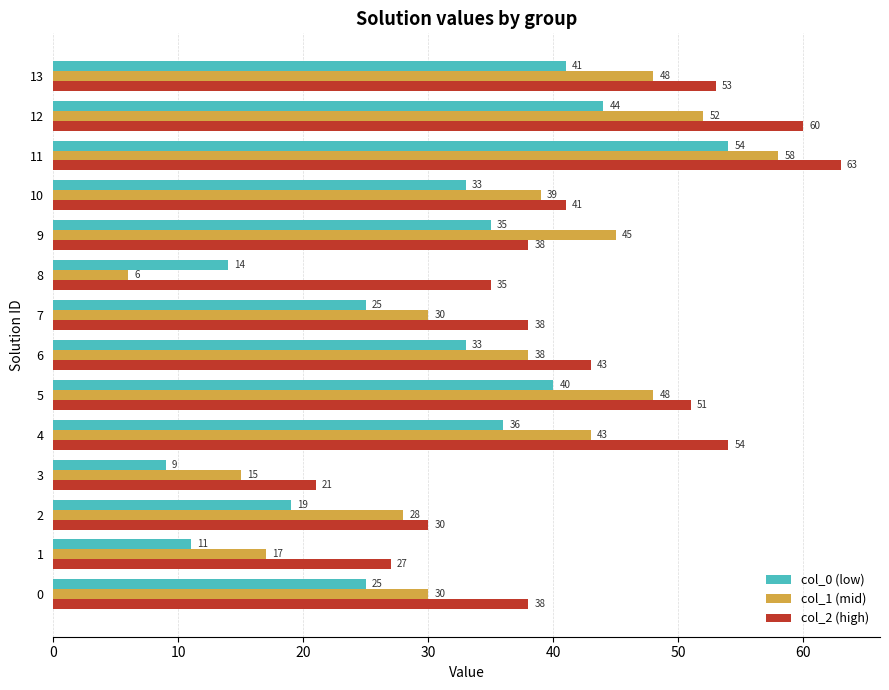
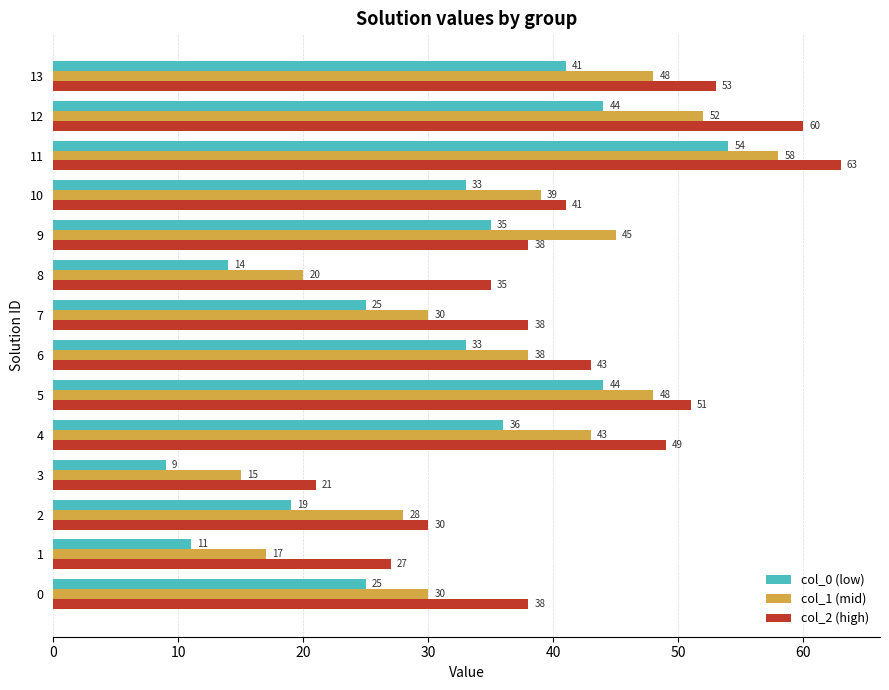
  {
    "col_0 (low)": {
      "13": 41,
      "12": 44,
      "11": 54,
      "10": 33,
      "9": 35,
      "8": 14,
      "7": 25,
      "6": 33,
-     "5": 40,
+     "5": 44,
      "4": 36,
      "3": 9,
      "2": 19,
      "1": 11,
      "0": 25
    },
    "col_1 (mid)": {
      "13": 48,
      "12": 52,
      "11": 58,
      "10": 39,
      "9": 45,
-     "8": 6,
+     "8": 20,
      "7": 30,
      "6": 38,
      "5": 48,
      "4": 43,
      "3": 15,
      "2": 28,
      "1": 17,
      "0": 30
    },
    "col_2 (high)": {
      "13": 53,
      "12": 60,
      "11": 63,
      "10": 41,
      "9": 38,
      "8": 35,
      "7": 38,
      "6": 43,
      "5": 51,
-     "4": 54,
+     "4": 49,
      "3": 21,
      "2": 30,
      "1": 27,
      "0": 38
    }
  }
